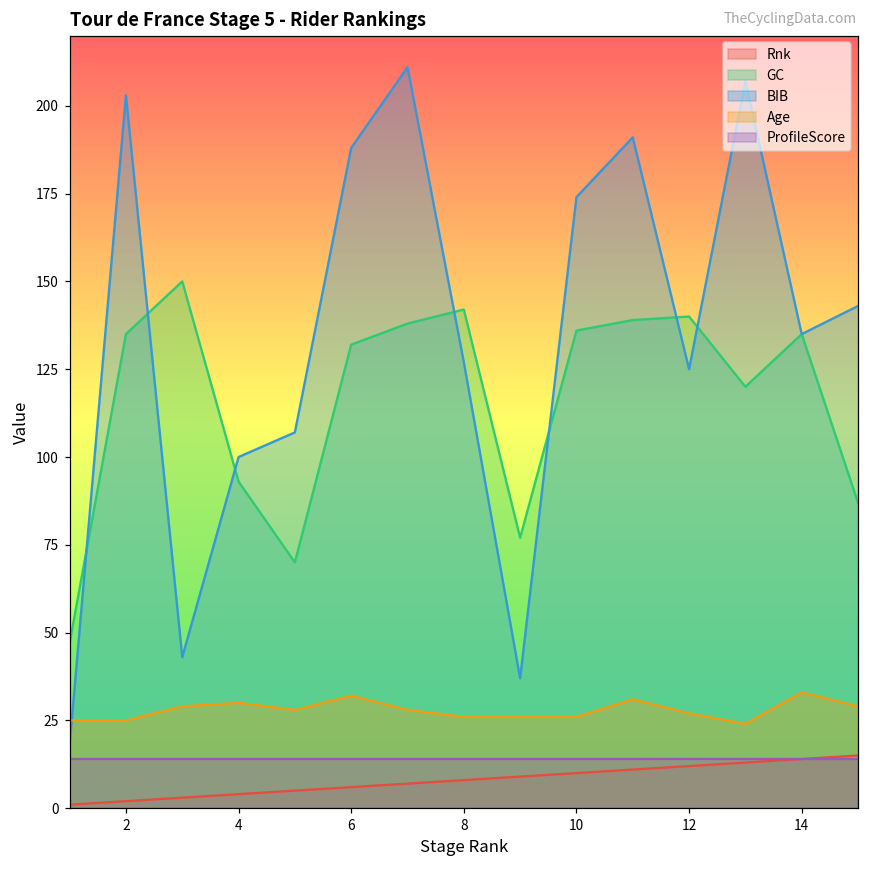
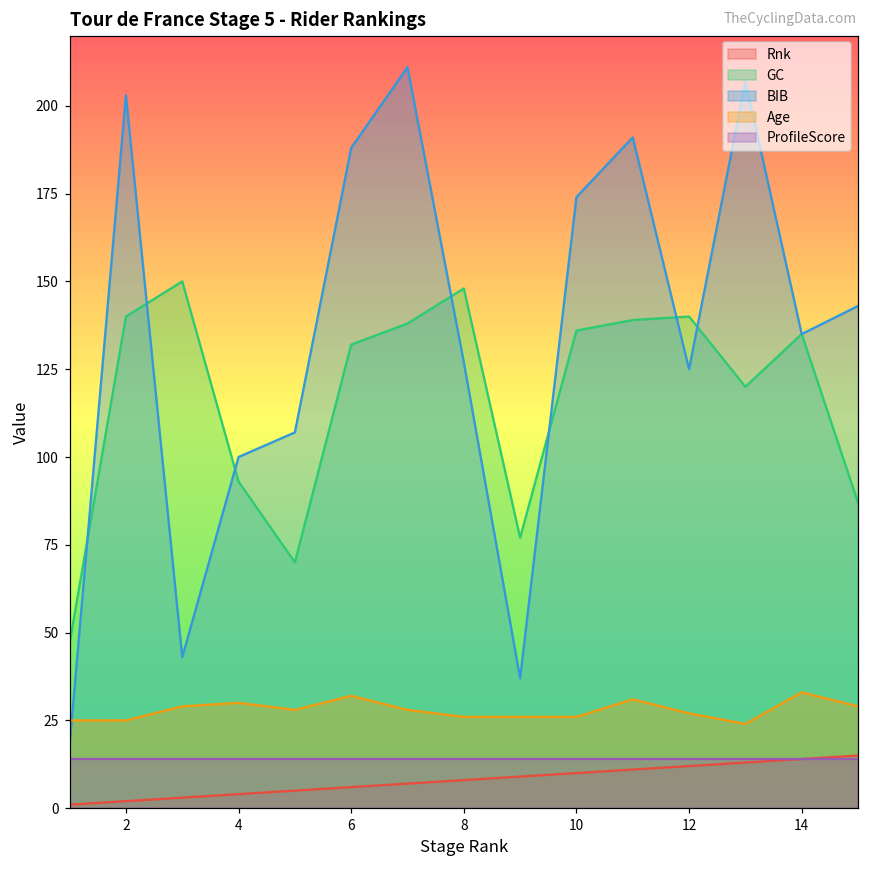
  {
    "GC": {
-     "2": 135,
+     "2": 140,
      "4": 93,
      "6": 132,
-     "8": 142,
+     "8": 148,
      "10": 136,
      "12": 140
    },
    "BIB": {
      "2": 203,
      "4": 100,
      "6": 188,
      "8": 127,
      "10": 174,
      "12": 125
    },
    "ProfileScore": {
      "2": 14,
      "4": 14,
      "6": 14,
      "8": 14,
      "10": 14,
      "12": 14
    }
  }
